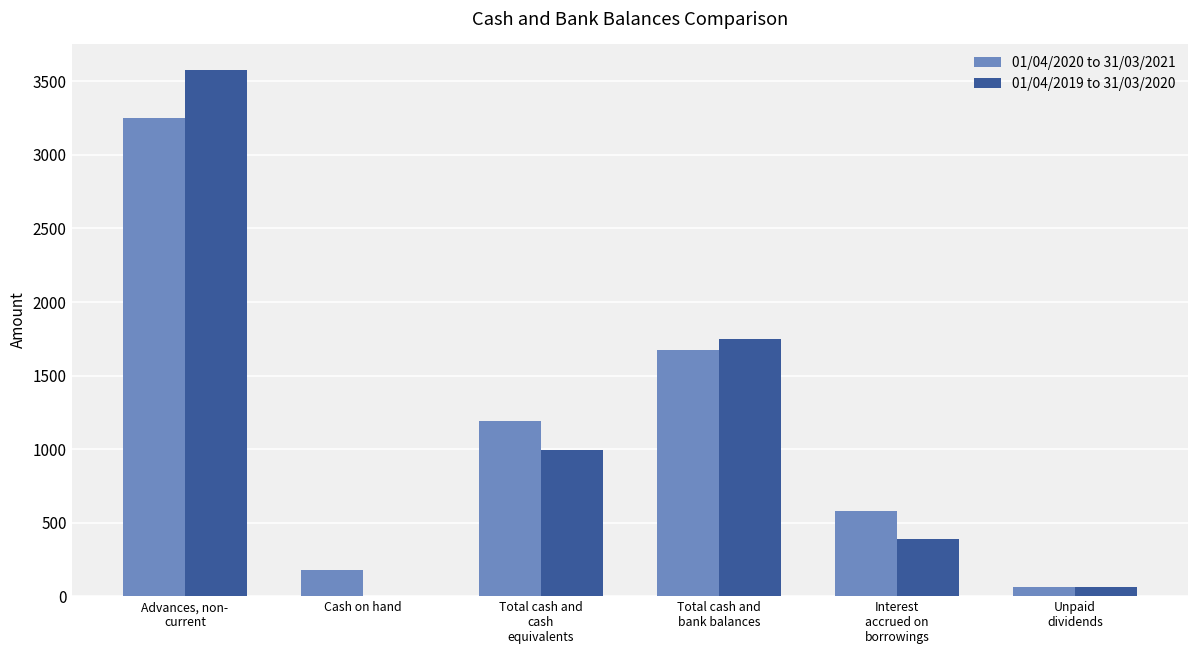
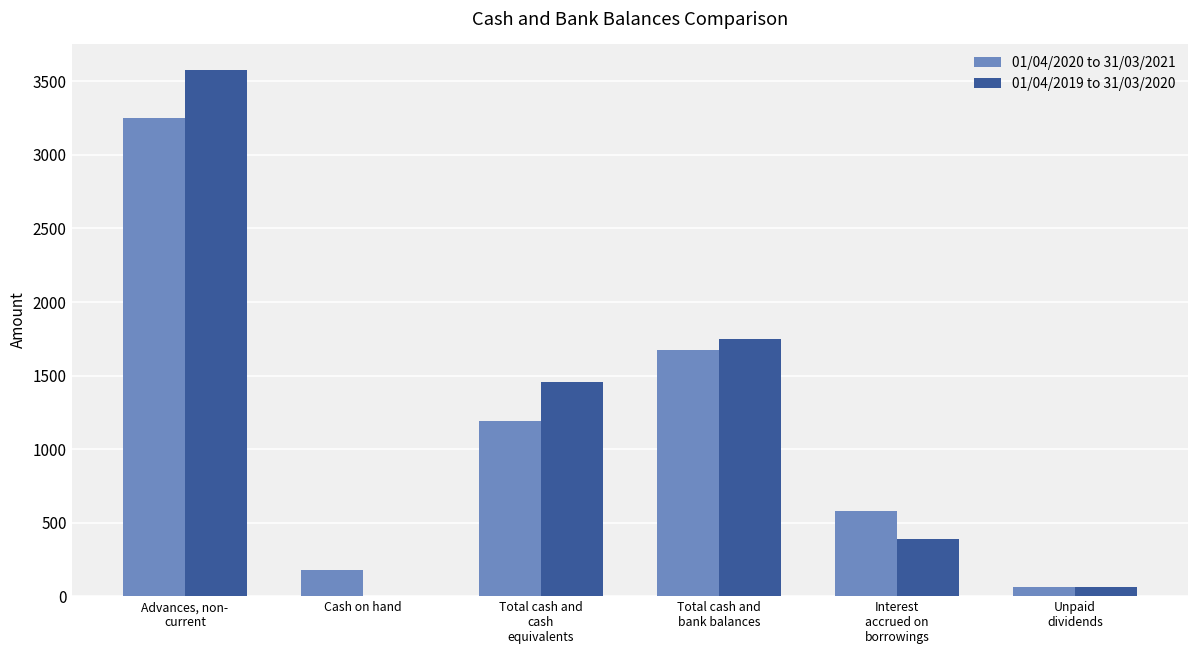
  {
    "01/04/2020 to 31/03/2021": {
      "Advances, non- current": 3250,
      "Cash on hand": 180,
      "Total cash and cash equivalents": 1190,
      "Total cash and bank balances": 1670,
      "Interest accrued on borrowings": 580,
      "Unpaid dividends": 60
    },
    "01/04/2019 to 31/03/2020": {
      "Advances, non- current": 3580,
-     "Total cash and cash equivalents": 990,
+     "Total cash and cash equivalents": 1450,
      "Total cash and bank balances": 1750,
      "Interest accrued on borrowings": 390,
      "Unpaid dividends": 60
    }
  }
